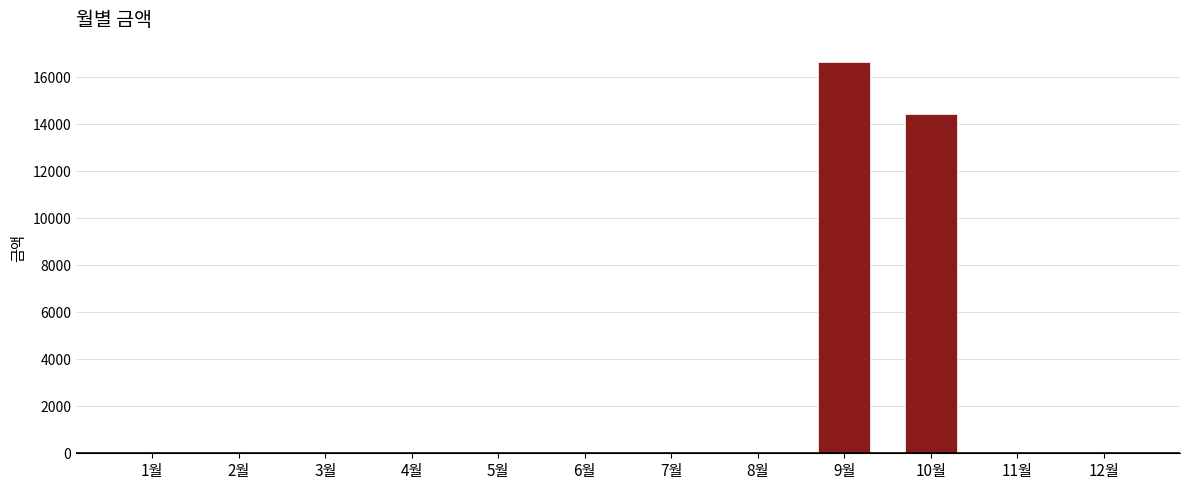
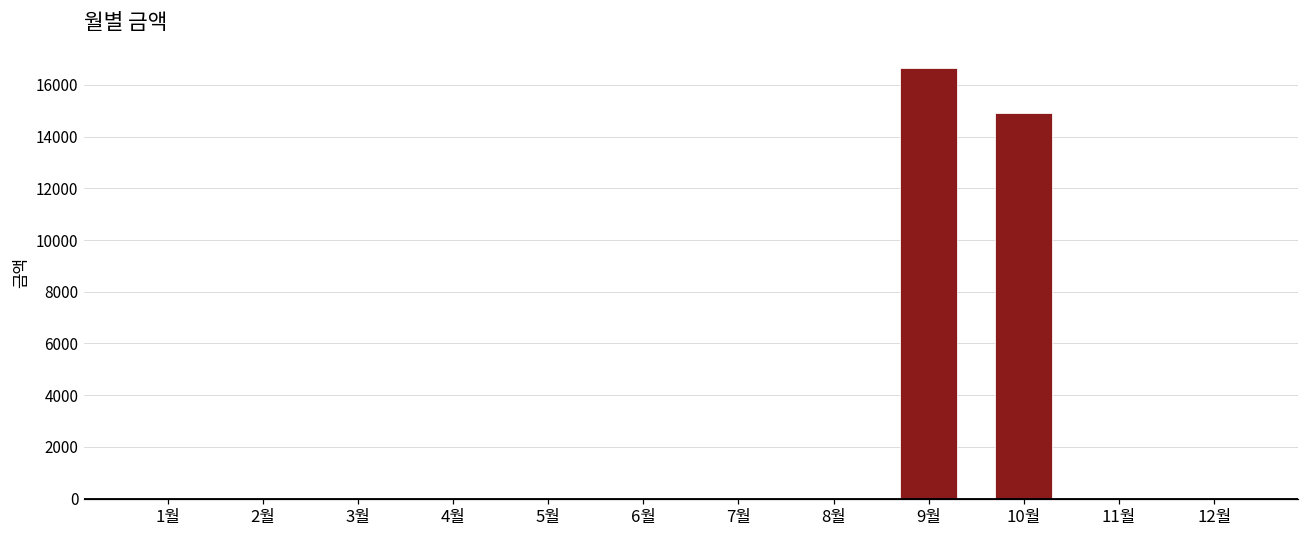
  {
    "1월": 0,
    "2월": 0,
    "3월": 0,
    "4월": 0,
    "5월": 0,
    "6월": 0,
    "7월": 0,
    "8월": 0,
    "9월": 16600,
-   "10월": 14400,
+   "10월": 14900,
    "11월": 0,
    "12월": 0
  }
